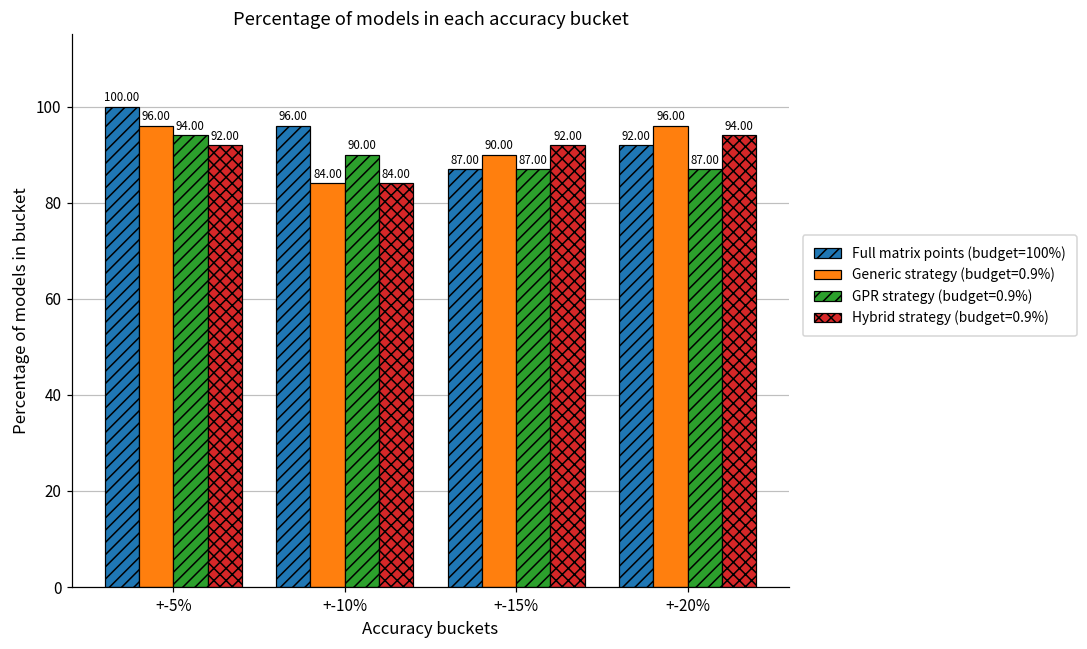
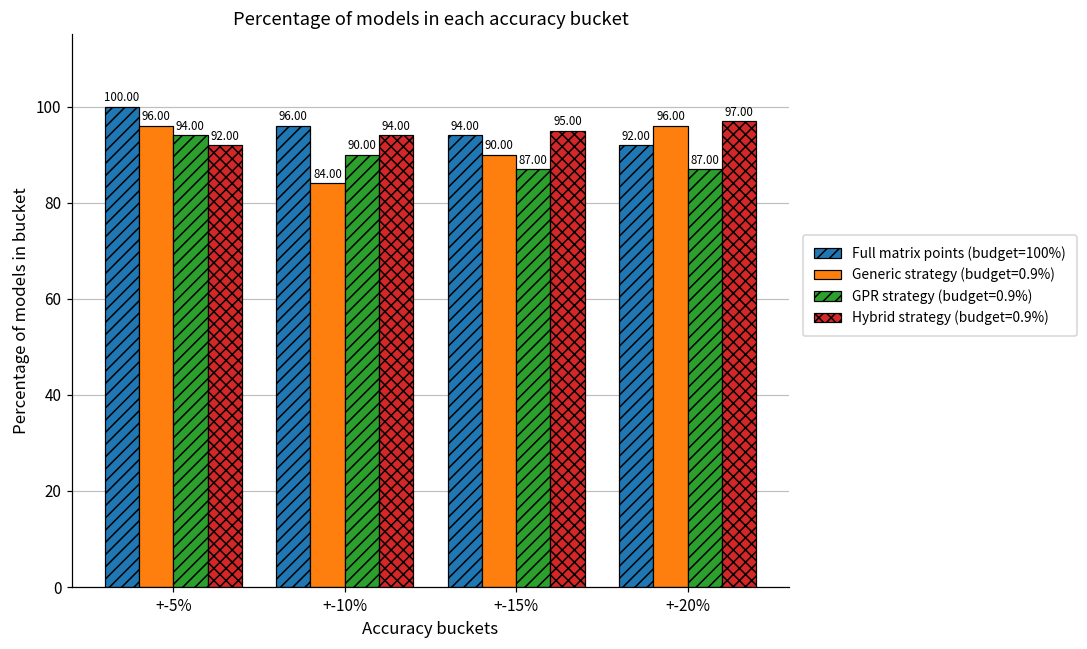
  {
    "Full matrix points (budget=100%)": {
      "+-5%": 100.00,
      "+-10%": 96.00,
-     "+-15%": 87.00,
+     "+-15%": 94.00,
      "+-20%": 92.00
    },
    "Generic strategy (budget=0.9%)": {
      "+-5%": 96.00,
      "+-10%": 84.00,
      "+-15%": 90.00,
      "+-20%": 96.00
    },
    "GPR strategy (budget=0.9%)": {
      "+-5%": 94.00,
      "+-10%": 90.00,
      "+-15%": 87.00,
      "+-20%": 87.00
    },
    "Hybrid strategy (budget=0.9%)": {
      "+-5%": 92.00,
-     "+-10%": 84.00,
-     "+-15%": 92.00,
-     "+-20%": 94.00
+     "+-10%": 94.00,
+     "+-15%": 95.00,
+     "+-20%": 97.00
    }
  }
